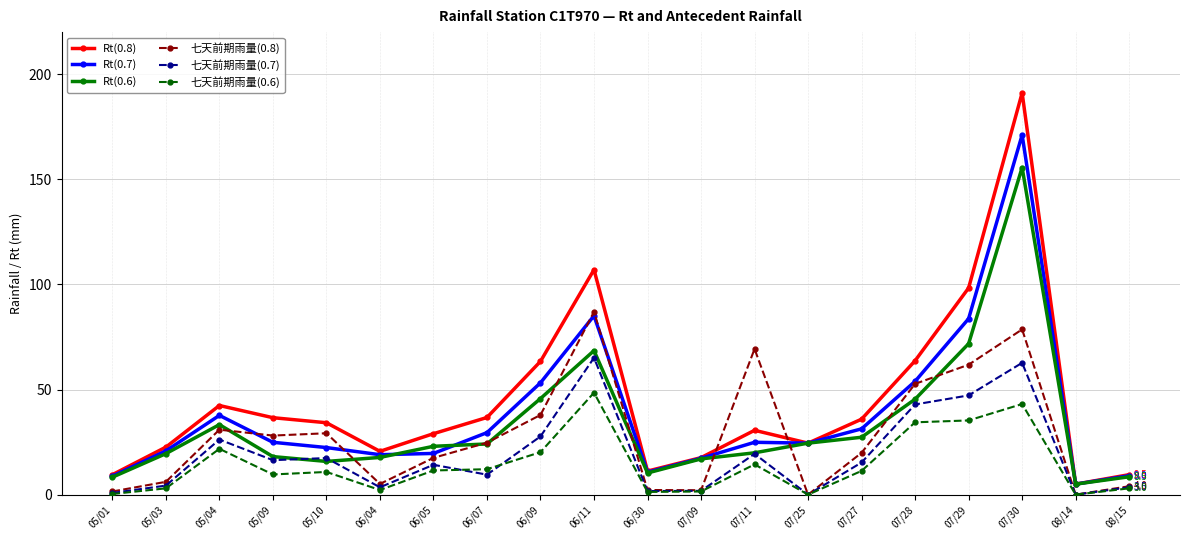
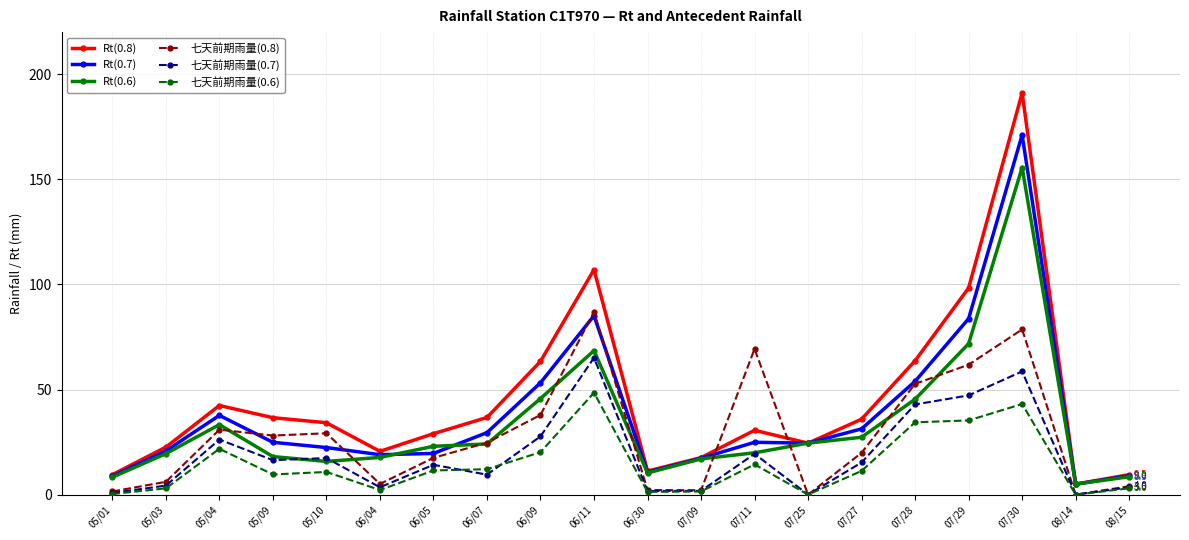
  {
    "Rt(0.8)": {
      "05/03": 23,
      "05/04": 42,
      "05/09": 37,
      "05/10": 34,
      "06/04": 21,
      "06/05": 29,
      "06/07": 37,
      "06/09": 63,
      "06/11": 107,
      "07/11": 31,
      "07/27": 36,
      "07/28": 64,
      "07/29": 98,
      "07/30": 191
    },
    "Rt(0.7)": {
      "05/03": 21,
      "05/04": 38,
      "05/09": 25,
      "05/10": 22,
      "06/04": 19,
      "06/05": 20,
      "06/07": 30,
      "06/09": 53,
      "06/11": 85,
      "07/11": 25,
      "07/27": 31,
      "07/29": 84,
      "07/30": 171
    },
    "七天前期雨量(0.8)": {
      "05/03": 6,
      "05/04": 31,
      "05/09": 28,
      "05/10": 29,
      "06/04": 5,
      "06/05": 18,
      "06/09": 38,
      "06/11": 87,
      "07/11": 69,
      "07/27": 20,
      "07/29": 62,
      "07/30": 79
    },
    "七天前期雨量(0.7)": {
      "05/03": 4,
      "05/04": 26,
      "05/09": 16,
      "05/10": 17,
      "06/04": 4,
      "06/05": 14,
      "06/07": 10,
      "06/09": 28,
      "06/11": 65,
      "07/27": 15,
      "07/28": 43,
      "07/29": 47,
-     "07/30": 63
+     "07/30": 59
    }
  }
